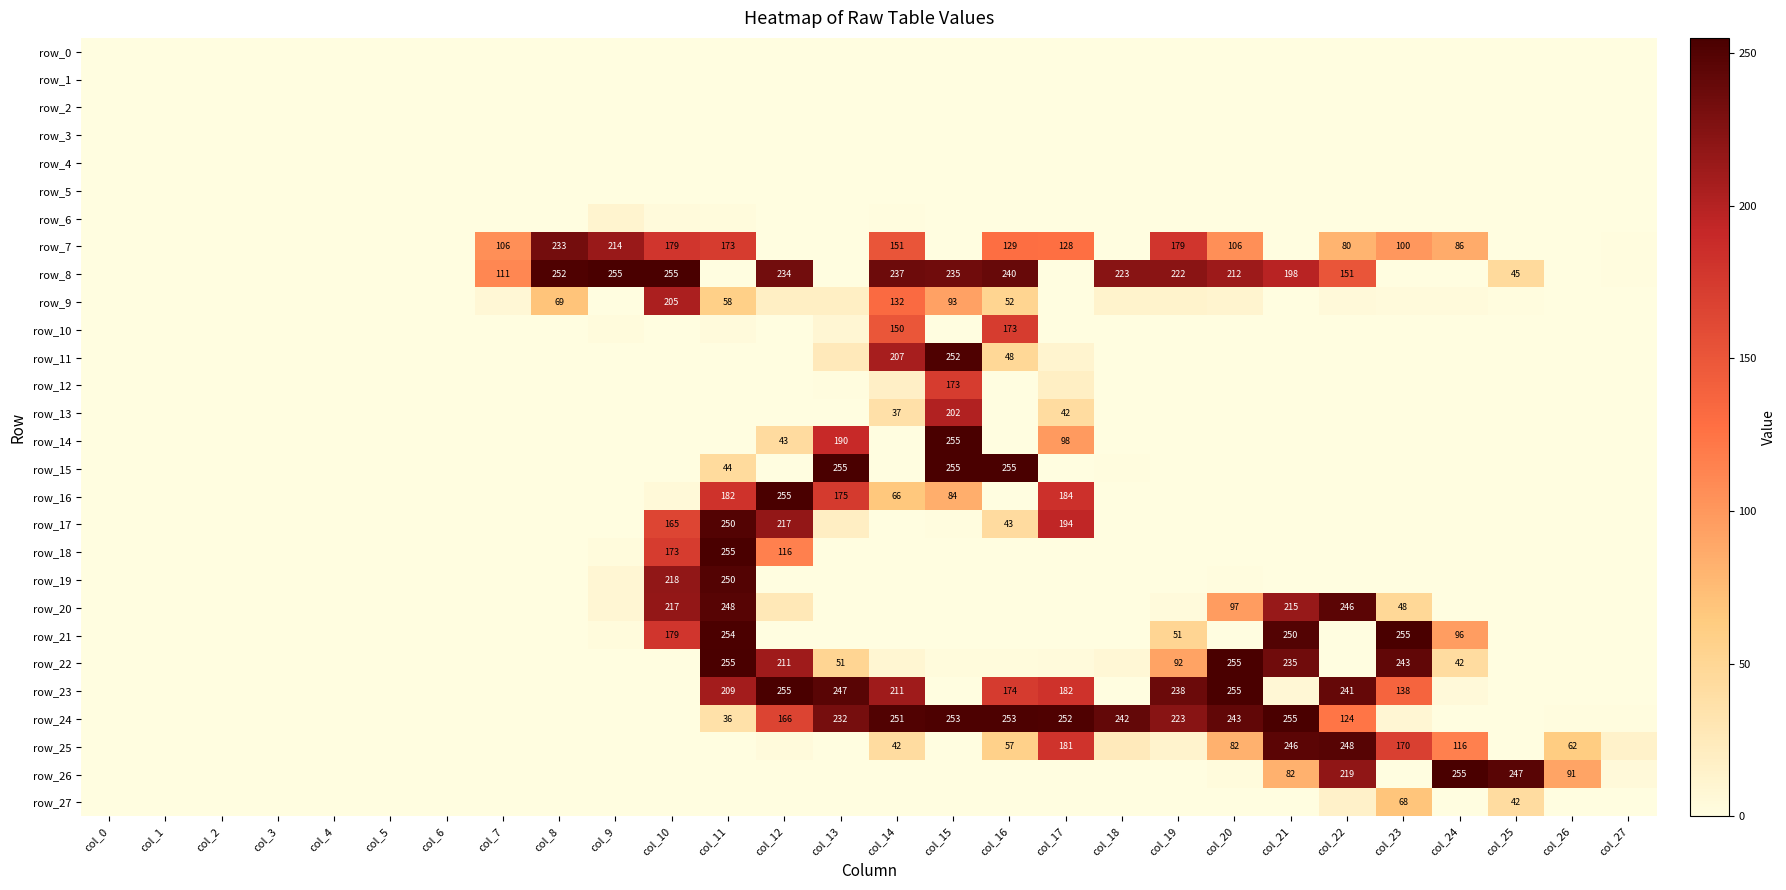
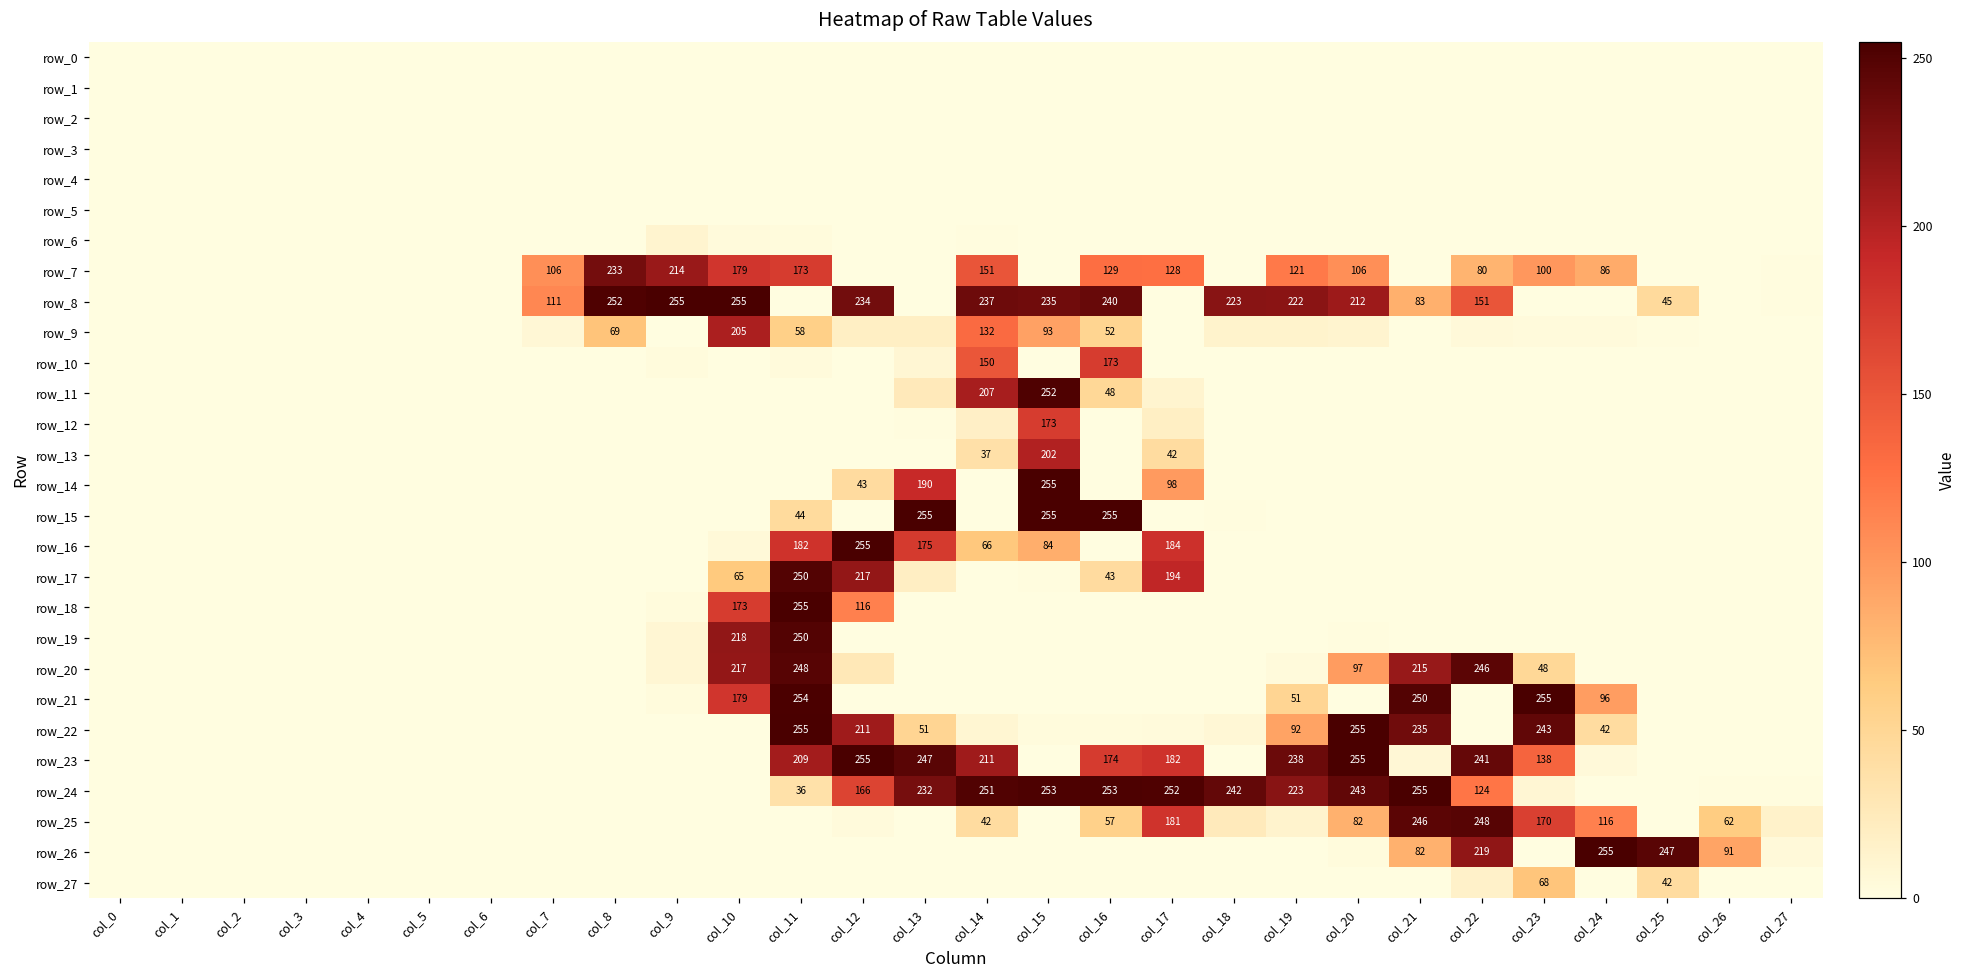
  {
    "row_7": {
      "col_7": 106,
      "col_8": 233,
      "col_9": 214,
      "col_10": 179,
      "col_11": 173,
      "col_14": 151,
      "col_16": 129,
      "col_17": 128,
-     "col_19": 179,
+     "col_19": 121,
      "col_20": 106,
      "col_22": 80,
      "col_23": 100,
      "col_24": 86
    },
    "row_8": {
      "col_7": 111,
      "col_8": 252,
      "col_9": 255,
      "col_10": 255,
      "col_12": 234,
      "col_14": 237,
      "col_15": 235,
      "col_16": 240,
      "col_18": 223,
      "col_19": 222,
      "col_20": 212,
-     "col_21": 198,
+     "col_21": 83,
      "col_22": 151,
      "col_25": 45
    },
    "row_9": {
      "col_8": 69,
      "col_10": 205,
      "col_11": 58,
      "col_14": 132,
      "col_15": 93,
      "col_16": 52
    },
    "row_10": {
      "col_14": 150,
      "col_16": 173
    },
    "row_11": {
      "col_14": 207,
      "col_15": 252,
      "col_16": 48
    },
    "row_12": {
      "col_15": 173
    },
    "row_13": {
      "col_14": 37,
      "col_15": 202,
      "col_17": 42
    },
    "row_14": {
      "col_12": 43,
      "col_13": 190,
      "col_15": 255,
      "col_17": 98
    },
    "row_15": {
      "col_11": 44,
      "col_13": 255,
      "col_15": 255,
      "col_16": 255
    },
    "row_16": {
      "col_11": 182,
      "col_12": 255,
      "col_13": 175,
      "col_14": 66,
      "col_15": 84,
      "col_17": 184
    },
    "row_17": {
-     "col_10": 165,
+     "col_10": 65,
      "col_11": 250,
      "col_12": 217,
      "col_16": 43,
      "col_17": 194
    },
    "row_18": {
      "col_10": 173,
      "col_11": 255,
      "col_12": 116
    },
    "row_19": {
      "col_10": 218,
      "col_11": 250
    },
    "row_20": {
      "col_10": 217,
      "col_11": 248,
      "col_20": 97,
      "col_21": 215,
      "col_22": 246,
      "col_23": 48
    },
    "row_21": {
      "col_10": 179,
      "col_11": 254,
      "col_19": 51,
      "col_21": 250,
      "col_23": 255,
      "col_24": 96
    },
    "row_22": {
      "col_11": 255,
      "col_12": 211,
      "col_13": 51,
      "col_19": 92,
      "col_20": 255,
      "col_21": 235,
      "col_23": 243,
      "col_24": 42
    },
    "row_23": {
      "col_11": 209,
      "col_12": 255,
      "col_13": 247,
      "col_14": 211,
      "col_16": 174,
      "col_17": 182,
      "col_19": 238,
      "col_20": 255,
      "col_22": 241,
      "col_23": 138
    },
    "row_24": {
      "col_11": 36,
      "col_12": 166,
      "col_13": 232,
      "col_14": 251,
      "col_15": 253,
      "col_16": 253,
      "col_17": 252,
      "col_18": 242,
      "col_19": 223,
      "col_20": 243,
      "col_21": 255,
      "col_22": 124
    },
    "row_25": {
      "col_14": 42,
      "col_16": 57,
      "col_17": 181,
      "col_20": 82,
      "col_21": 246,
      "col_22": 248,
      "col_23": 170,
      "col_24": 116,
      "col_26": 62
    },
    "row_26": {
      "col_21": 82,
      "col_22": 219,
      "col_24": 255,
      "col_25": 247,
      "col_26": 91
    },
    "row_27": {
      "col_23": 68,
      "col_25": 42
    }
  }
